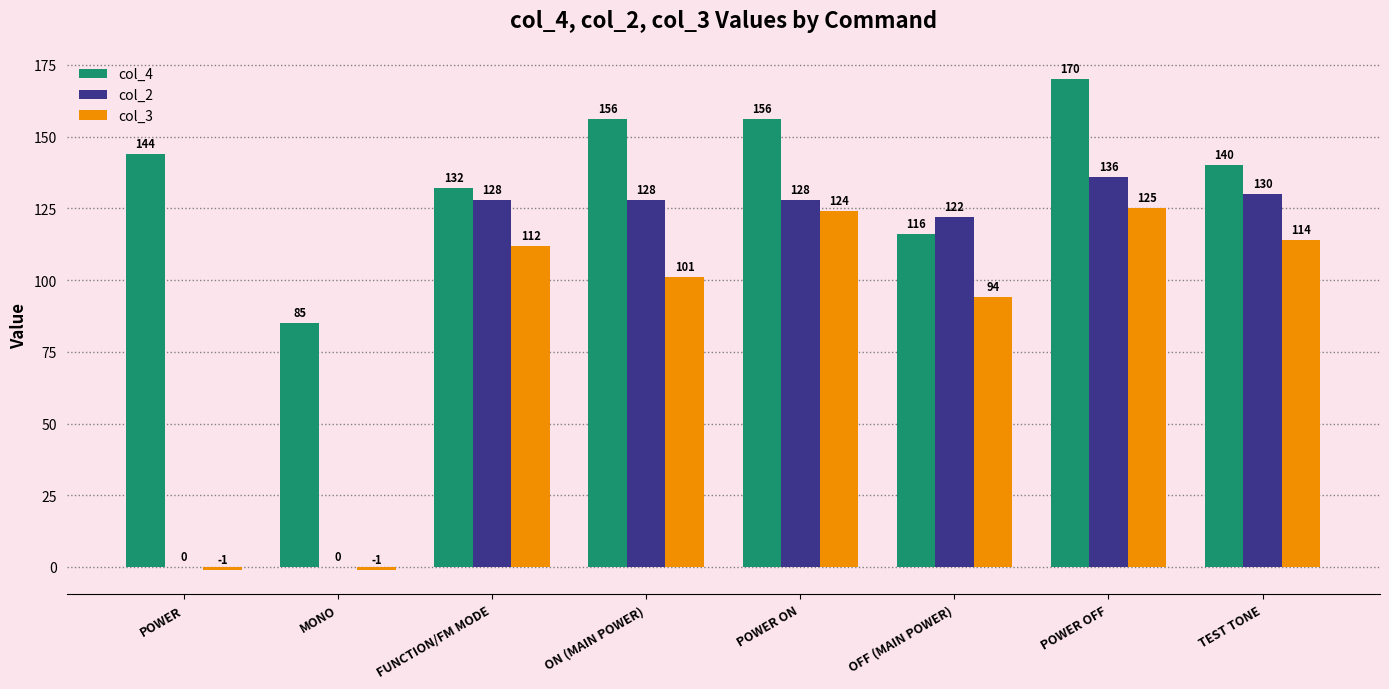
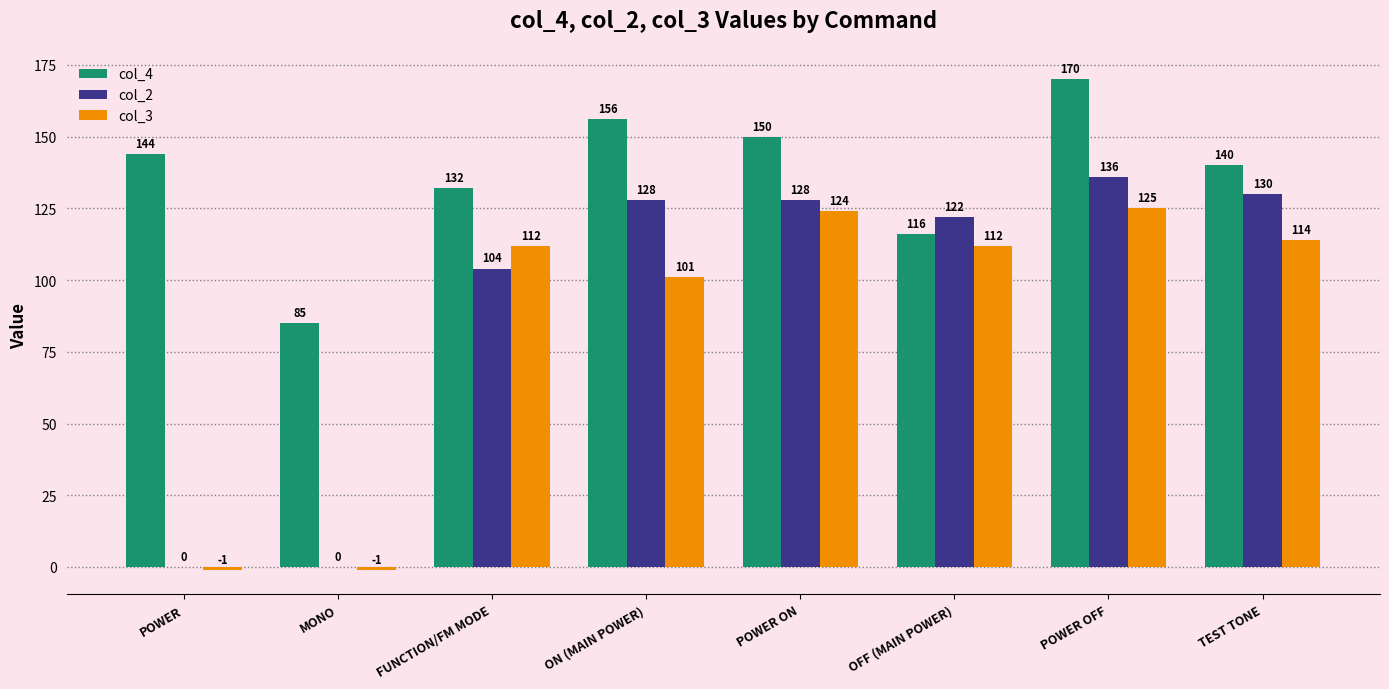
  {
    "col_4": {
      "POWER": 144,
      "MONO": 85,
      "FUNCTION/FM MODE": 132,
      "ON (MAIN POWER)": 156,
-     "POWER ON": 156,
+     "POWER ON": 150,
      "OFF (MAIN POWER)": 116,
      "POWER OFF": 170,
      "TEST TONE": 140
    },
    "col_2": {
      "POWER": 0,
      "MONO": 0,
-     "FUNCTION/FM MODE": 128,
+     "FUNCTION/FM MODE": 104,
      "ON (MAIN POWER)": 128,
      "POWER ON": 128,
      "OFF (MAIN POWER)": 122,
      "POWER OFF": 136,
      "TEST TONE": 130
    },
    "col_3": {
      "POWER": -1,
      "MONO": -1,
      "FUNCTION/FM MODE": 112,
      "ON (MAIN POWER)": 101,
      "POWER ON": 124,
-     "OFF (MAIN POWER)": 94,
+     "OFF (MAIN POWER)": 112,
      "POWER OFF": 125,
      "TEST TONE": 114
    }
  }
